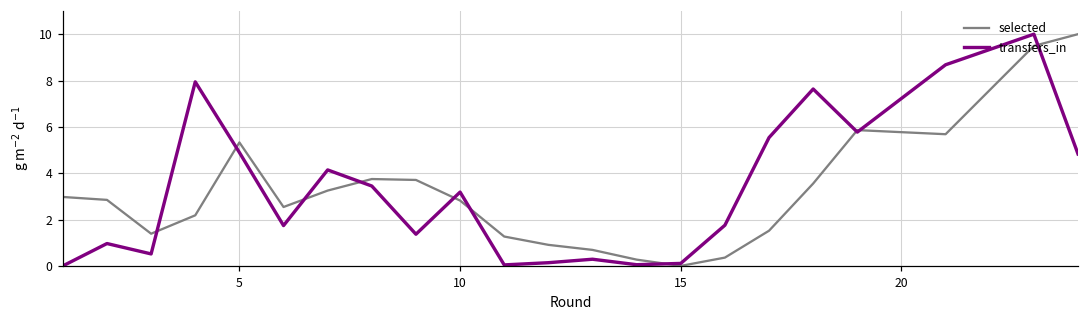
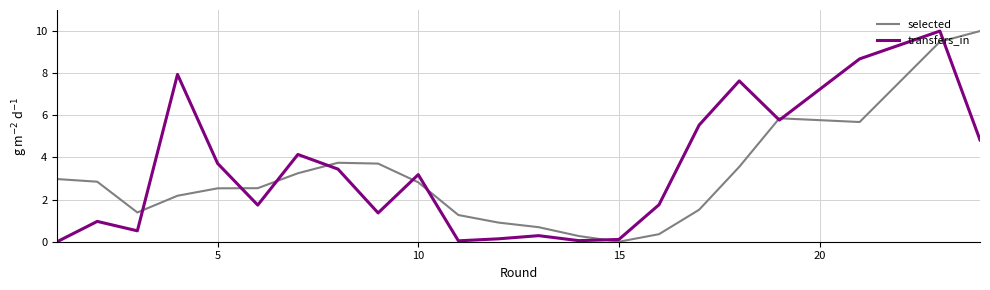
  {
    "selected": {
-     "5": 5.3,
+     "5": 2.5,
      "10": 2.8
    },
    "transfers_in": {
-     "5": 4.9,
+     "5": 3.7,
      "10": 3.2
    }
  }
